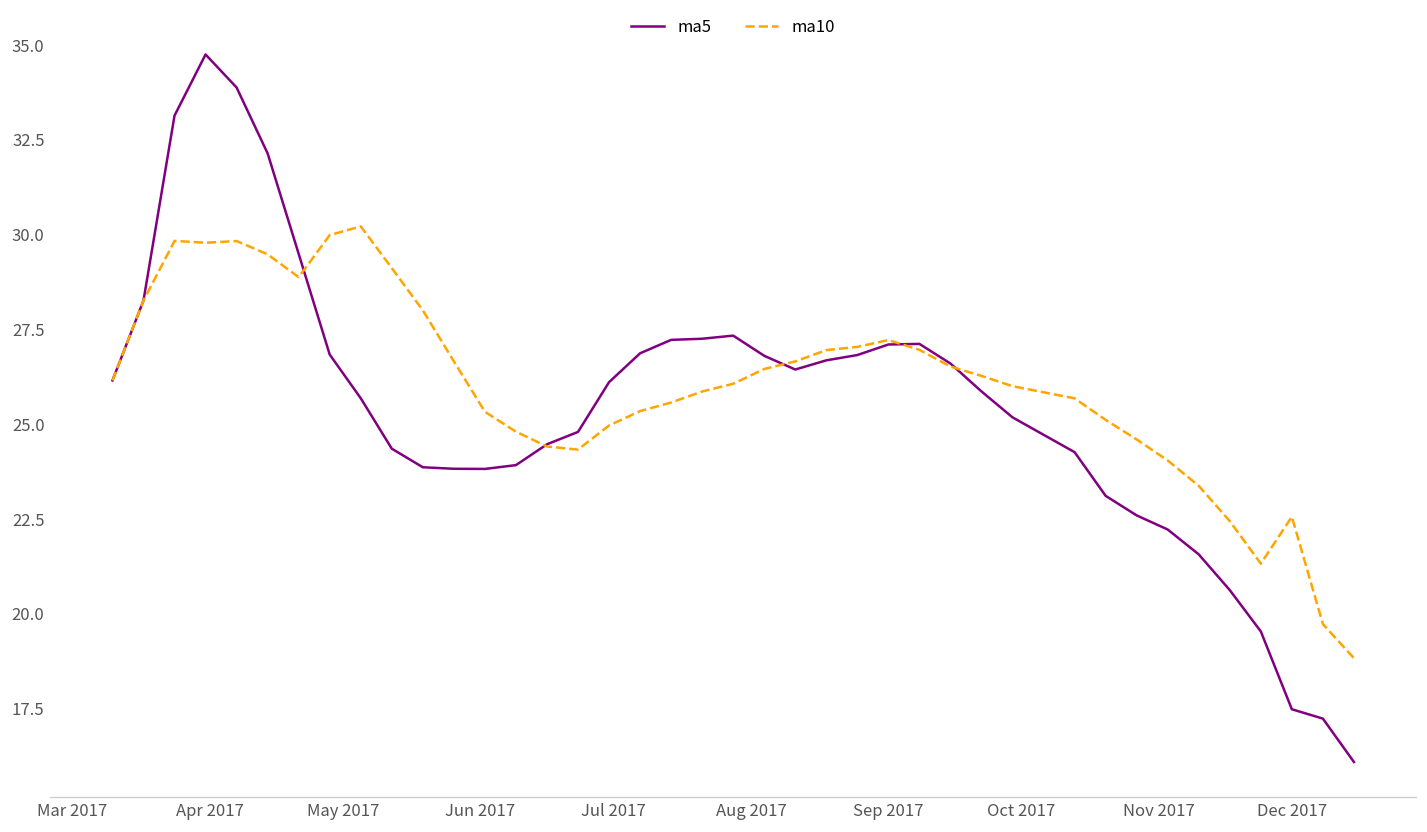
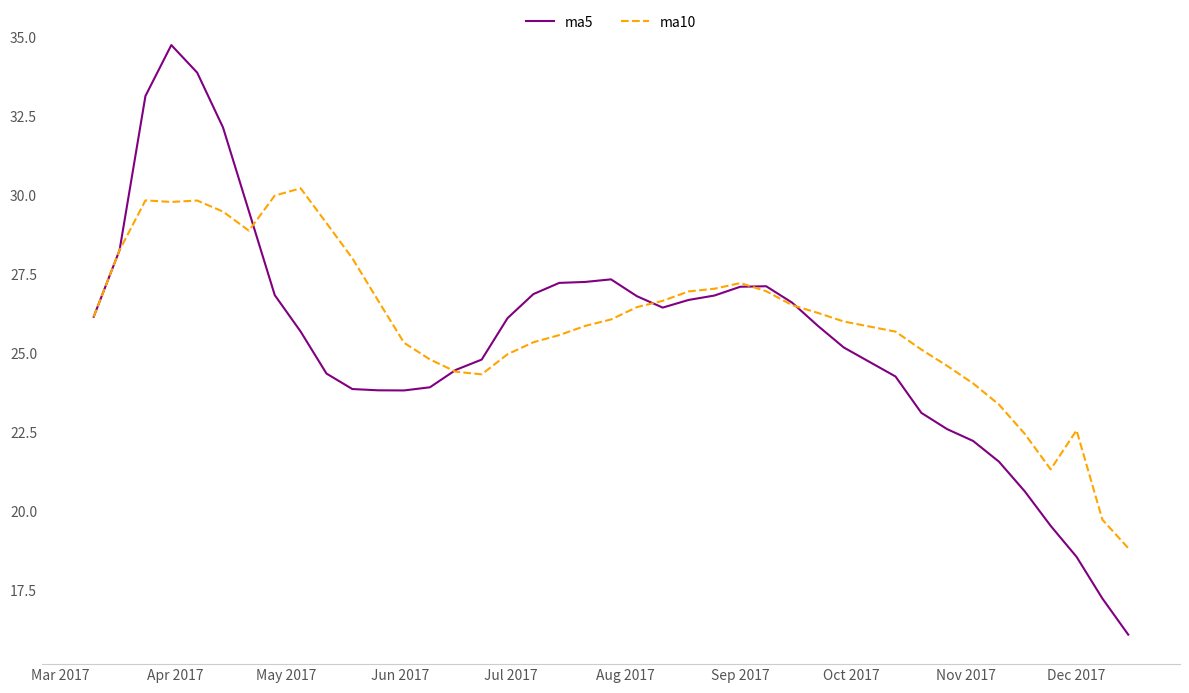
  {
    "ma5": {
      "Sep 2017": 27.1,
-     "Dec 2017": 17.5
+     "Dec 2017": 18.6
    },
    "ma10": {
      "Sep 2017": 27.2,
      "Dec 2017": 22.6
    }
  }
